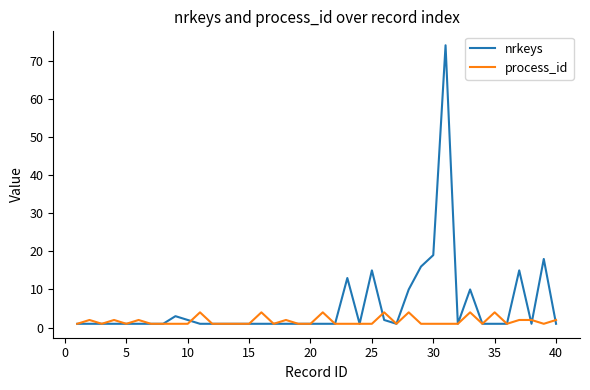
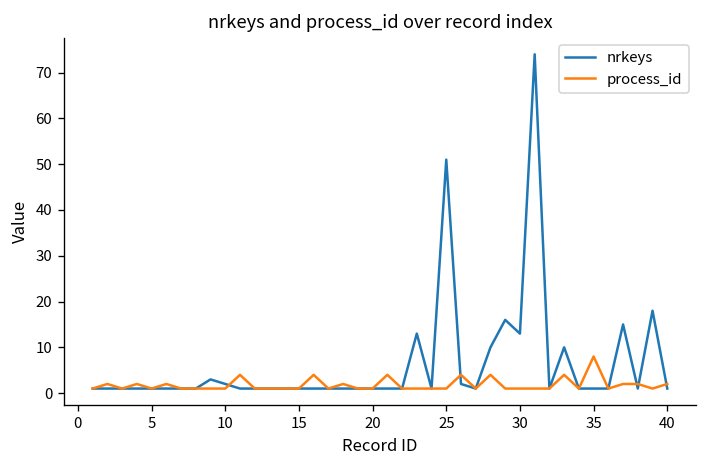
  {
    "nrkeys": {
      "10": 2,
-     "25": 15,
-     "30": 19,
+     "25": 51,
+     "30": 13,
      "35": 1,
      "40": 1
    },
    "process_id": {
      "10": 1,
      "25": 1,
      "30": 1,
-     "35": 4,
+     "35": 8,
      "40": 2
    }
  }
